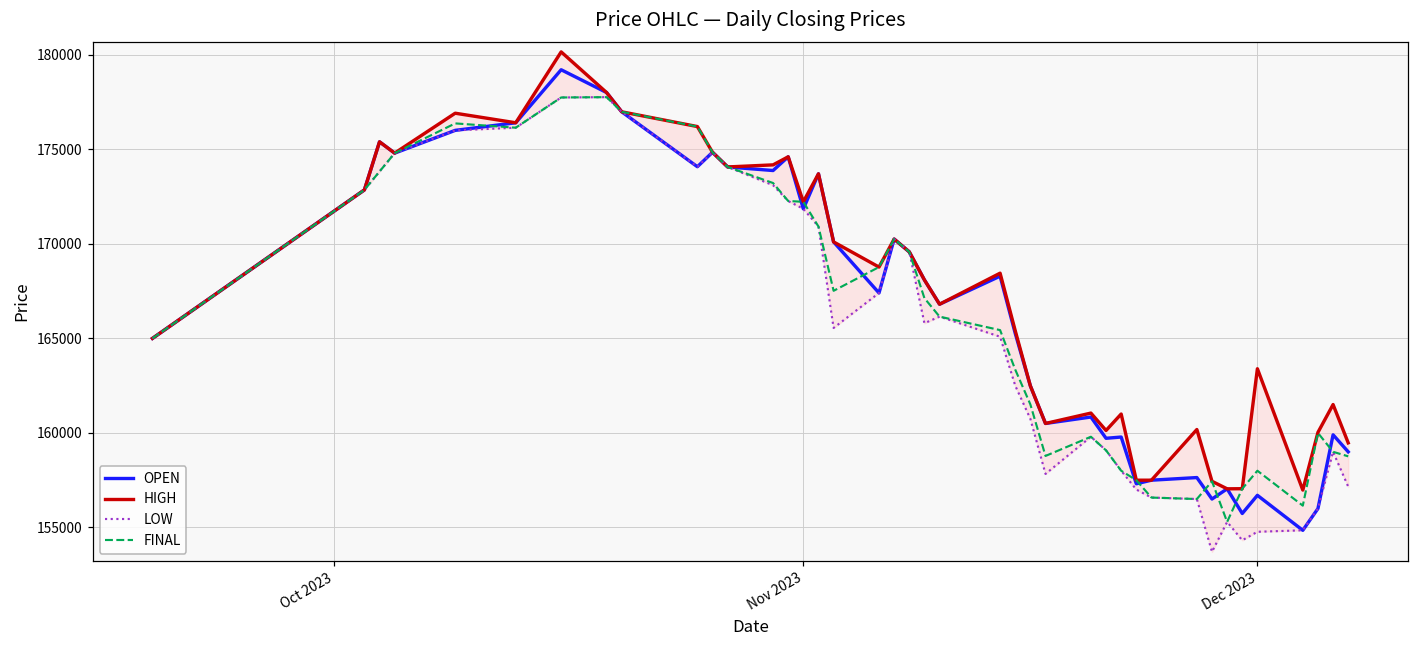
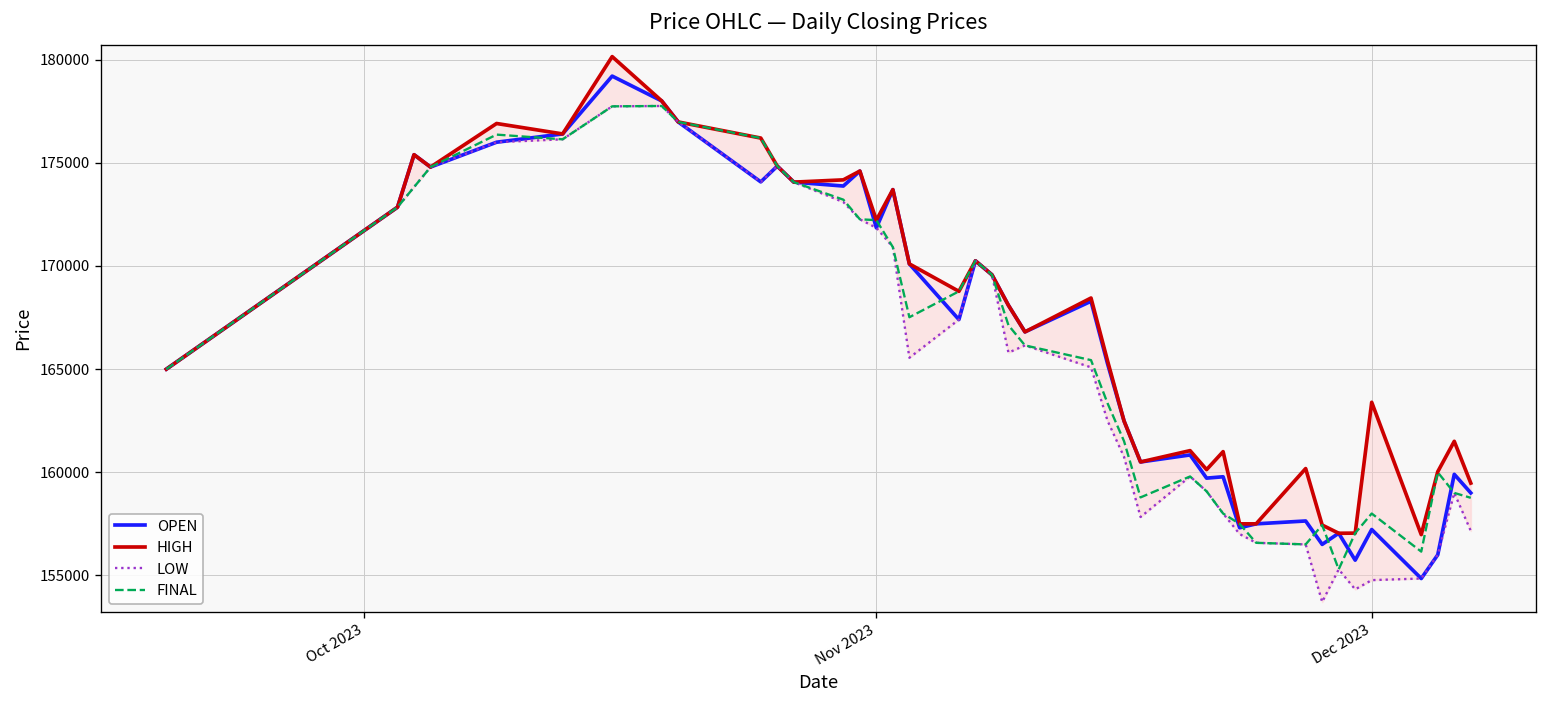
  {
    "OPEN": {
-     "Dec 2023": 156700
+     "Dec 2023": 157200
    },
    "HIGH": {
      "Dec 2023": 163400
    },
    "LOW": {
      "Dec 2023": 154800
    },
    "FINAL": {
      "Dec 2023": 158000
    }
  }
